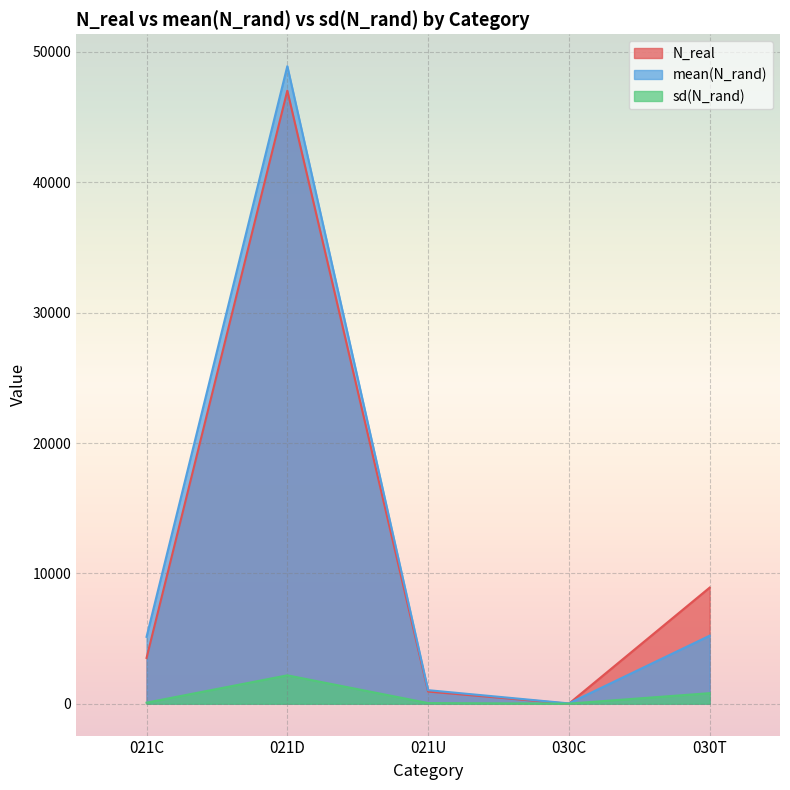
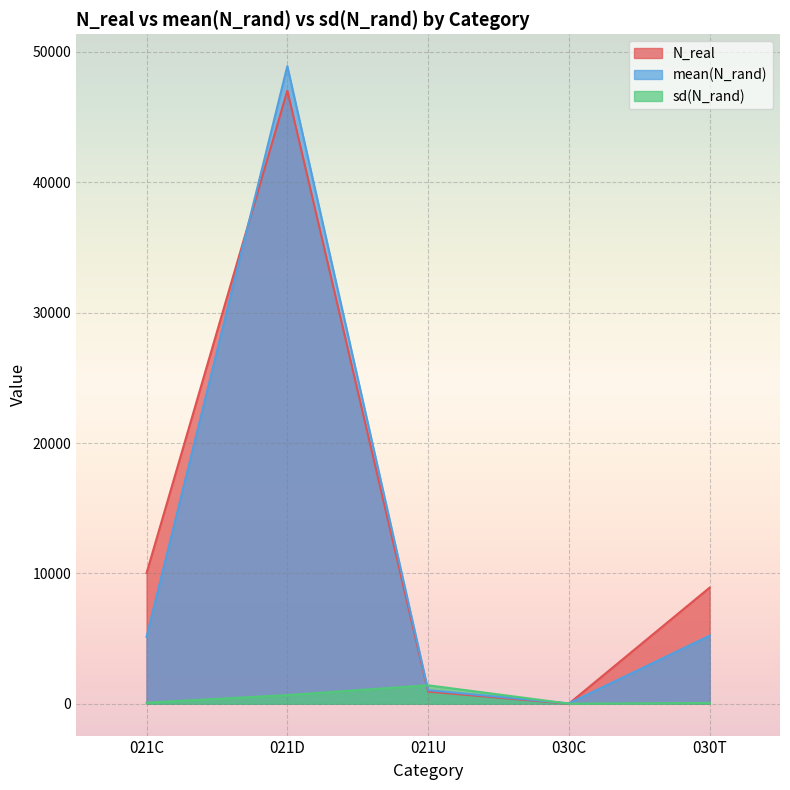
  {
    "N_real": {
-     "021C": 3500,
+     "021C": 10000,
      "021D": 47000,
      "030T": 8900
    },
    "mean(N_rand)": {
      "021C": 5100,
      "021D": 48900,
      "030T": 5200
    },
    "sd(N_rand)": {
      "021C": 100,
-     "021D": 2200,
-     "021U": 0,
-     "030T": 800
+     "021D": 700,
+     "021U": 1400,
+     "030T": 100
    }
  }
